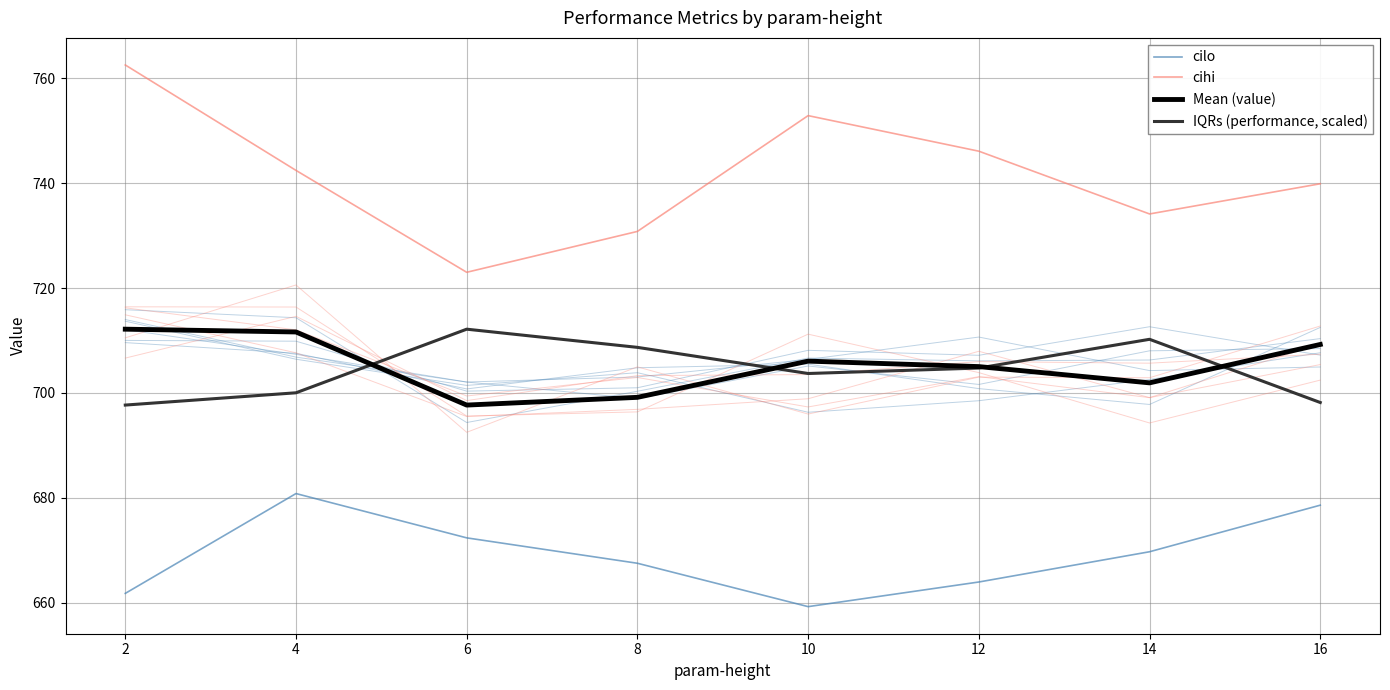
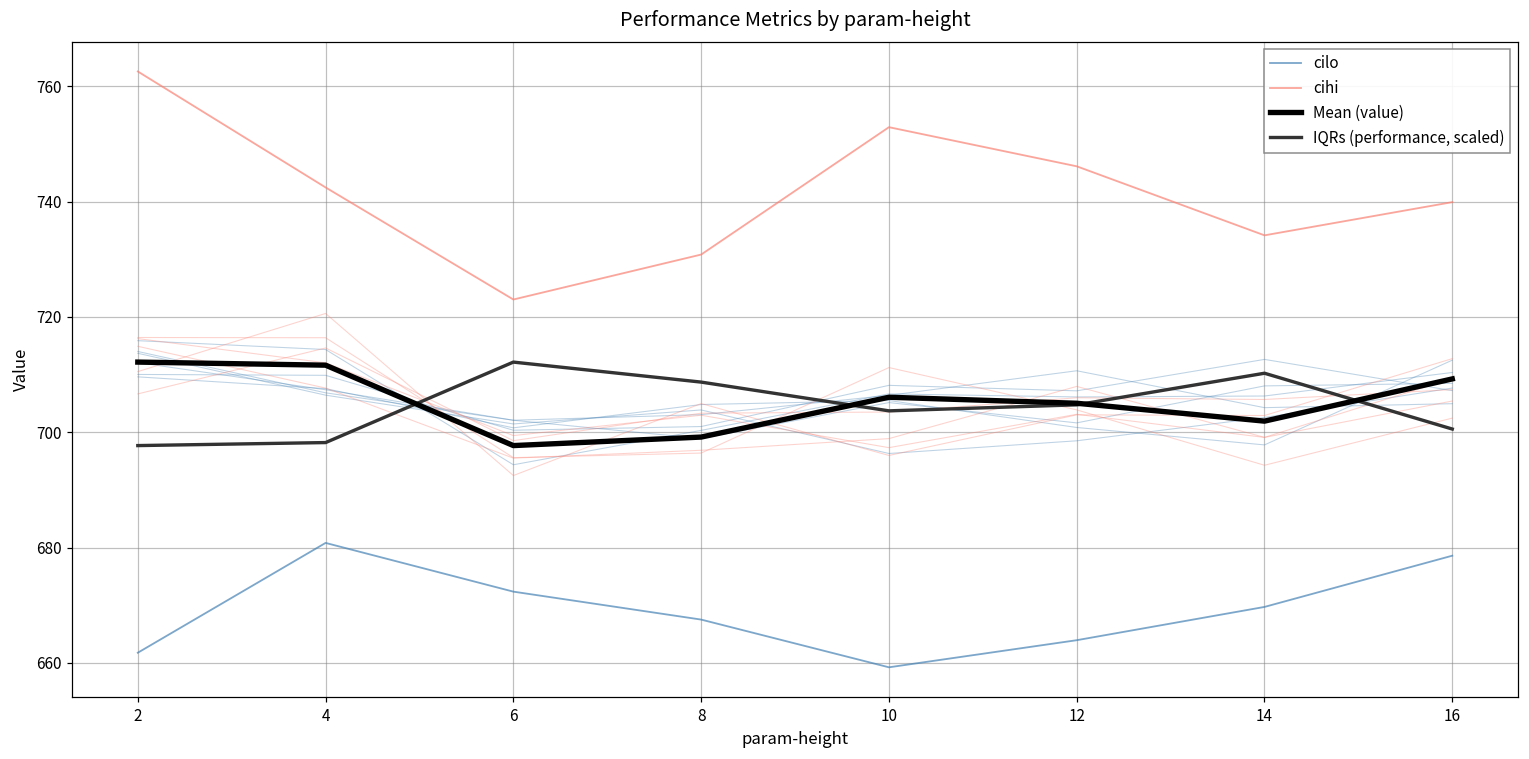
  {
    "Mean (value)": {
      "6": 698,
      "14": 702
    },
    "IQRs (performance, scaled)": {
      "2": 698,
-     "4": 700,
+     "4": 698,
      "6": 712,
      "8": 709,
      "14": 710,
-     "16": 698
+     "16": 701
    }
  }
